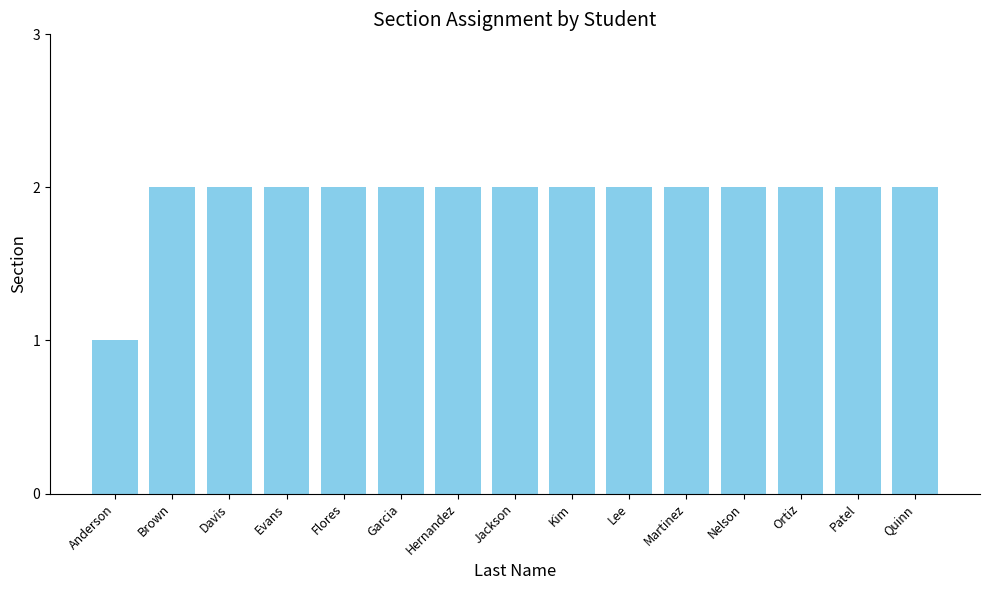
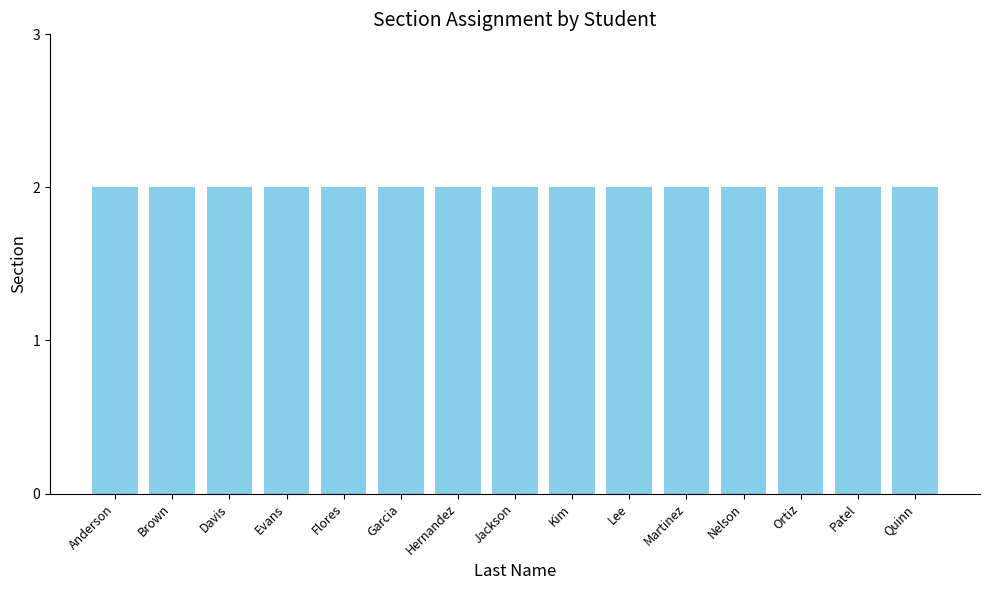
  {
-   "Anderson": 1,
+   "Anderson": 2,
    "Brown": 2,
    "Davis": 2,
    "Evans": 2,
    "Flores": 2,
    "Garcia": 2,
    "Hernandez": 2,
    "Jackson": 2,
    "Kim": 2,
    "Lee": 2,
    "Martinez": 2,
    "Nelson": 2,
    "Ortiz": 2,
    "Patel": 2,
    "Quinn": 2
  }
